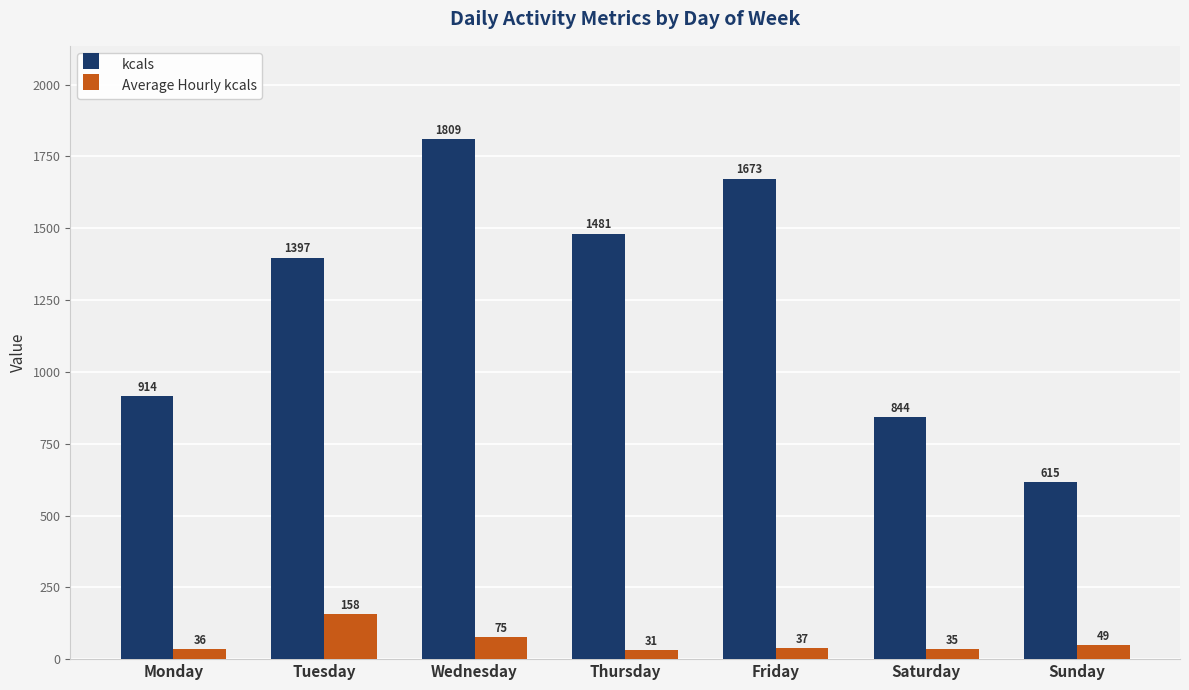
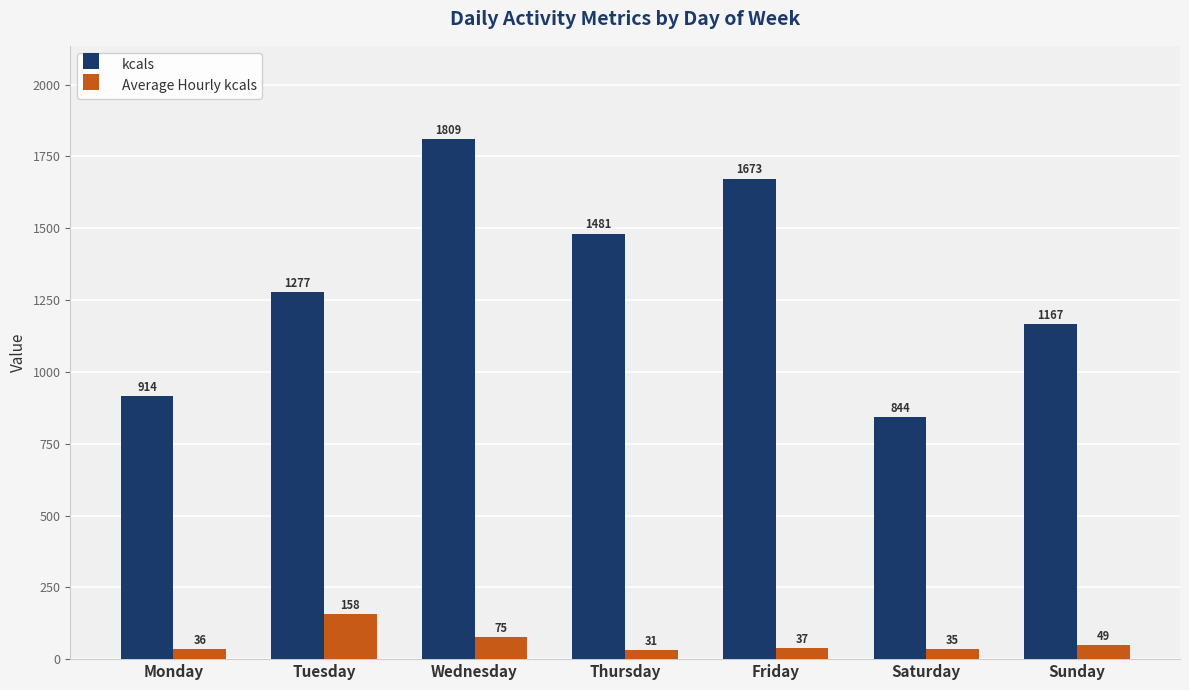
  {
    "kcals": {
      "Monday": 914,
-     "Tuesday": 1397,
+     "Tuesday": 1277,
      "Wednesday": 1809,
      "Thursday": 1481,
      "Friday": 1673,
      "Saturday": 844,
-     "Sunday": 615
+     "Sunday": 1167
    },
    "Average Hourly kcals": {
      "Monday": 36,
      "Tuesday": 158,
      "Wednesday": 75,
      "Thursday": 31,
      "Friday": 37,
      "Saturday": 35,
      "Sunday": 49
    }
  }
